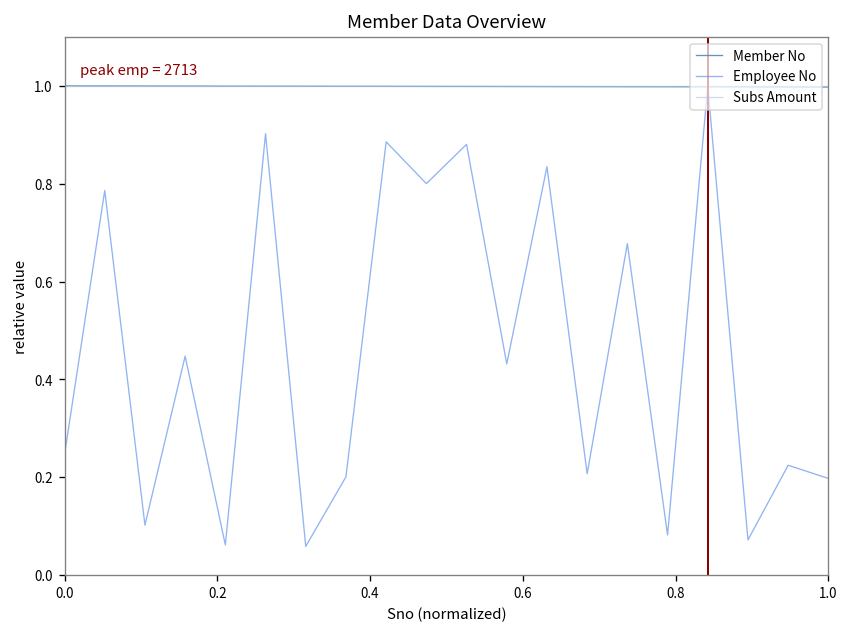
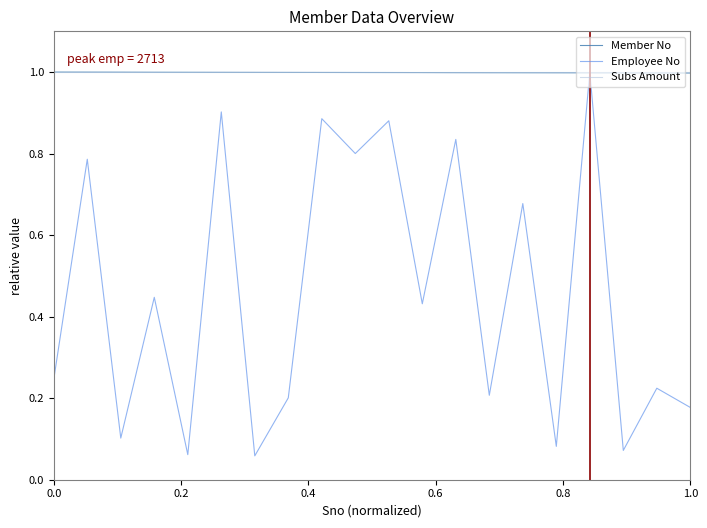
  {
    "Employee No": {
      "0.0": 0.25,
-     "1.0": 0.20
+     "1.0": 0.18
    }
  }
